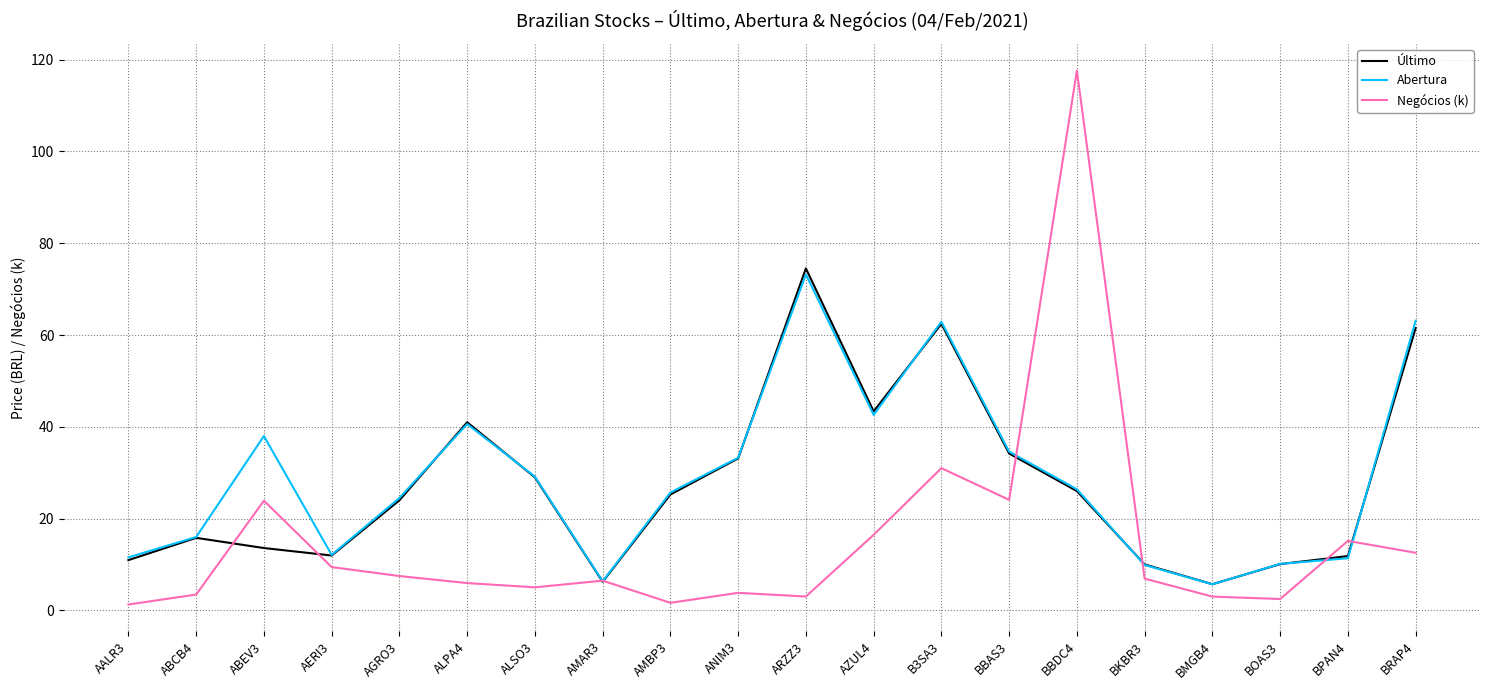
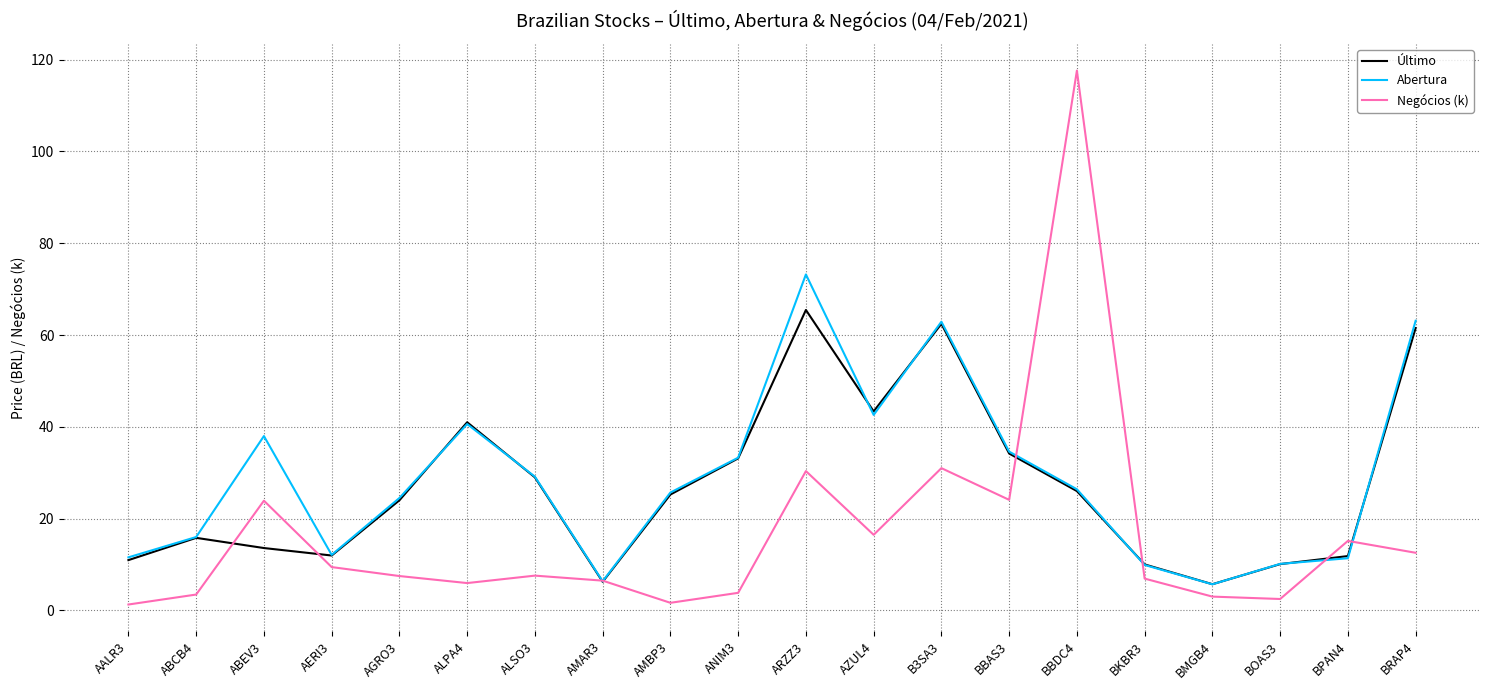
  {
    "Último": {
      "AALR3": 11,
      "ABEV3": 14,
-     "ARZZ3": 75,
+     "ARZZ3": 65,
      "AZUL4": 43,
      "BRAP4": 62
    },
    "Abertura": {
      "AALR3": 12,
      "ABEV3": 38,
      "ARZZ3": 73,
      "AZUL4": 43,
      "BRAP4": 63
    },
    "Negócios (k)": {
      "AALR3": 1,
      "ABCB4": 3,
      "ABEV3": 24,
      "AERI3": 9,
      "AGRO3": 8,
      "ALPA4": 6,
-     "ALSO3": 5,
+     "ALSO3": 8,
      "AMBP3": 2,
      "ANIM3": 4,
-     "ARZZ3": 3,
+     "ARZZ3": 30,
      "AZUL4": 16,
      "B3SA3": 31,
      "BBAS3": 24,
      "BBDC4": 118,
      "BKBR3": 7,
      "BMGB4": 3,
      "BOAS3": 2,
      "BPAN4": 15,
      "BRAP4": 13
    }
  }
